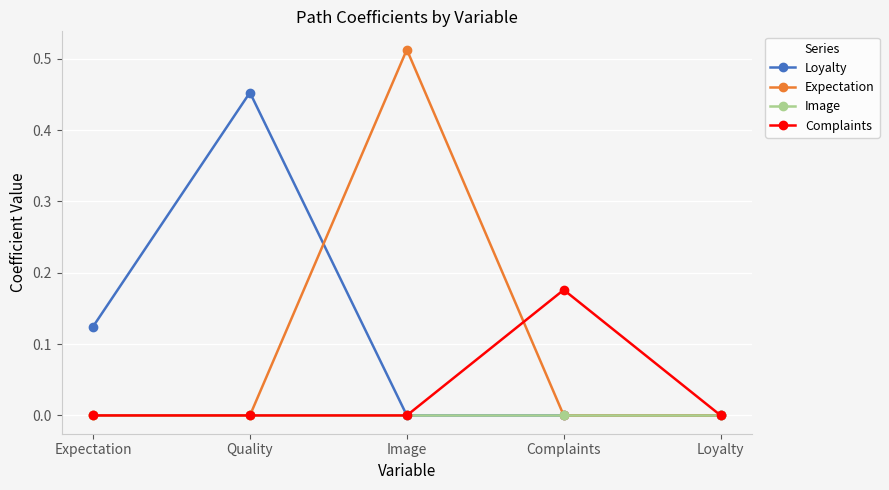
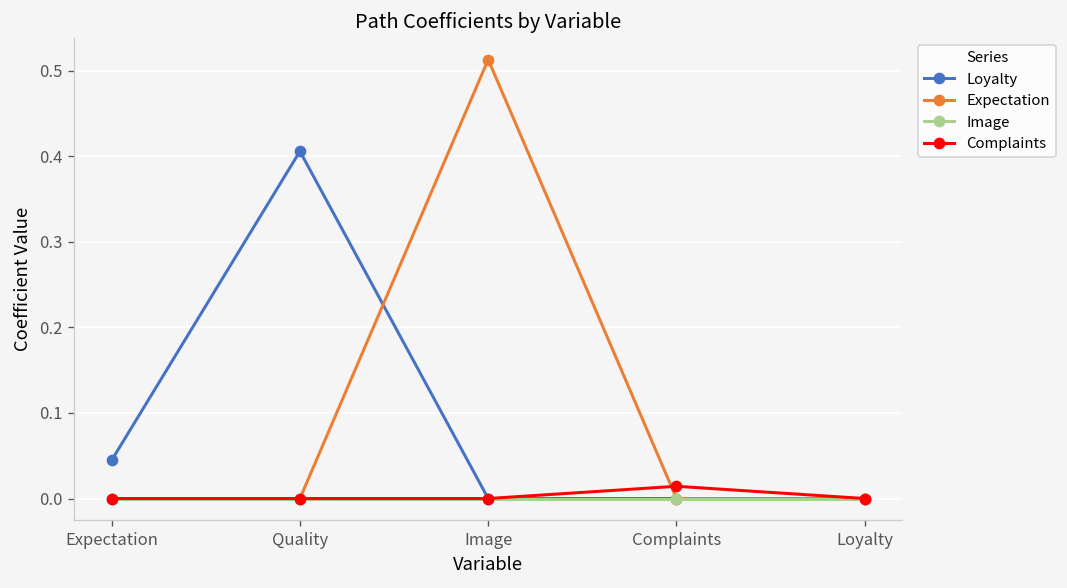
  {
    "Loyalty": {
-     "Expectation": 0.12,
-     "Quality": 0.45
+     "Expectation": 0.04,
+     "Quality": 0.41
    },
    "Expectation": {
      "Image": 0.51
    },
    "Complaints": {
-     "Complaints": 0.18
+     "Complaints": 0.01
    }
  }
